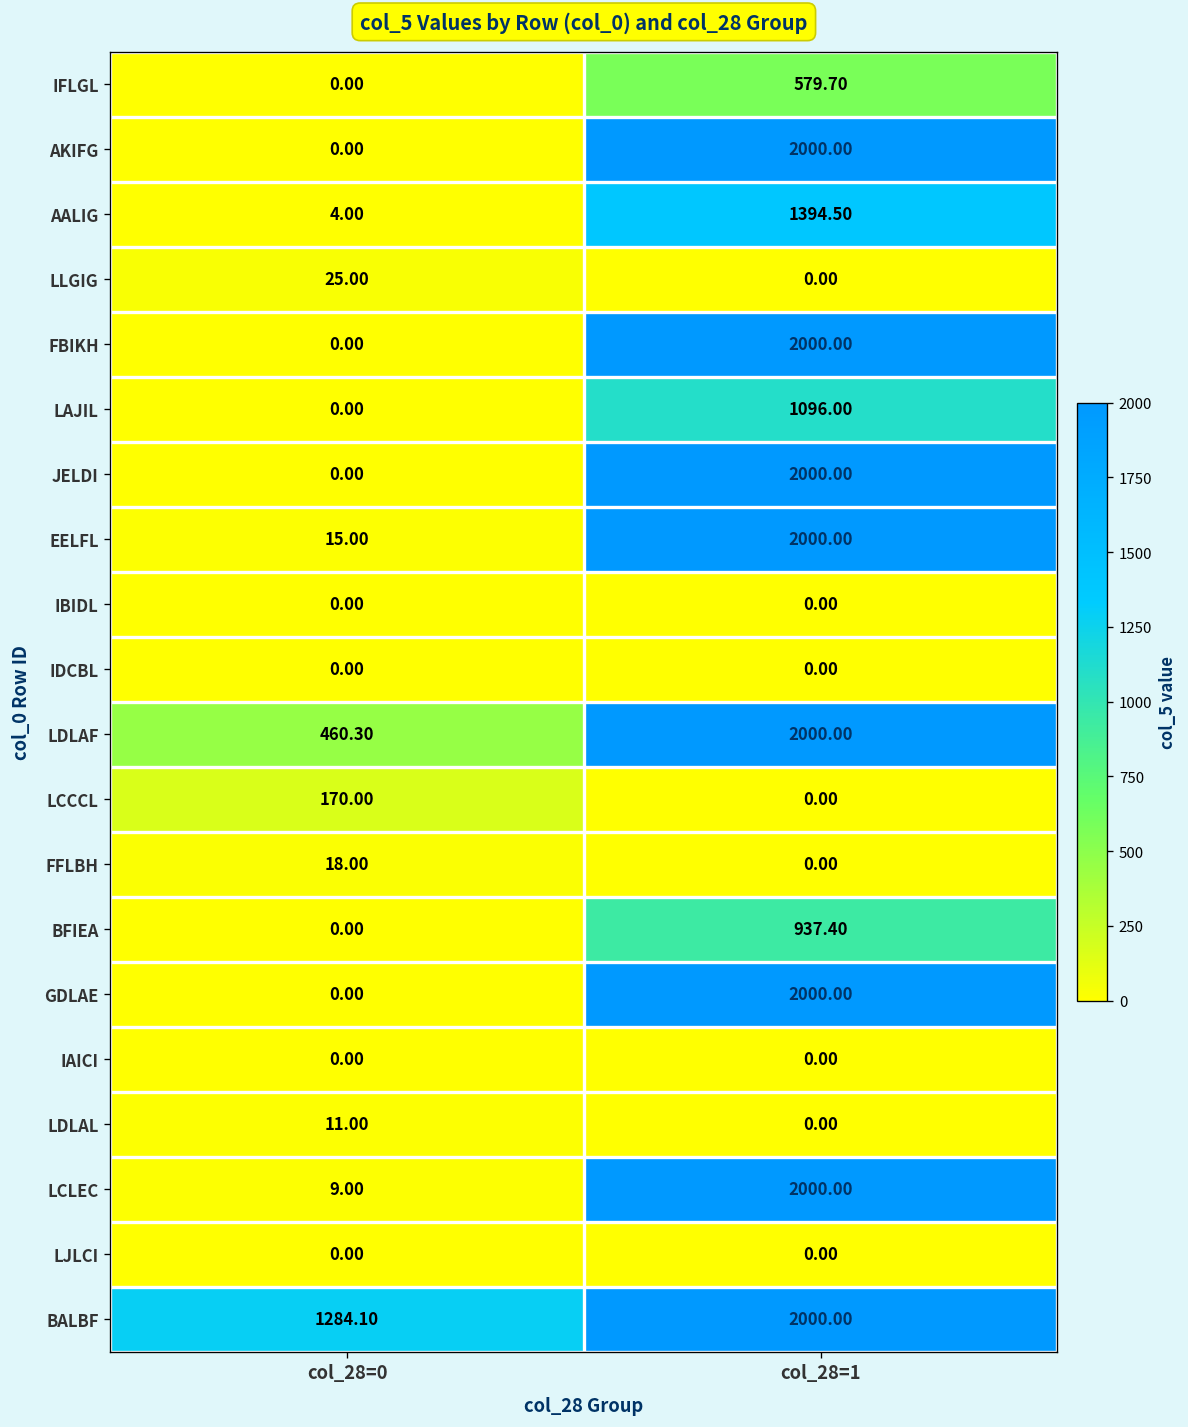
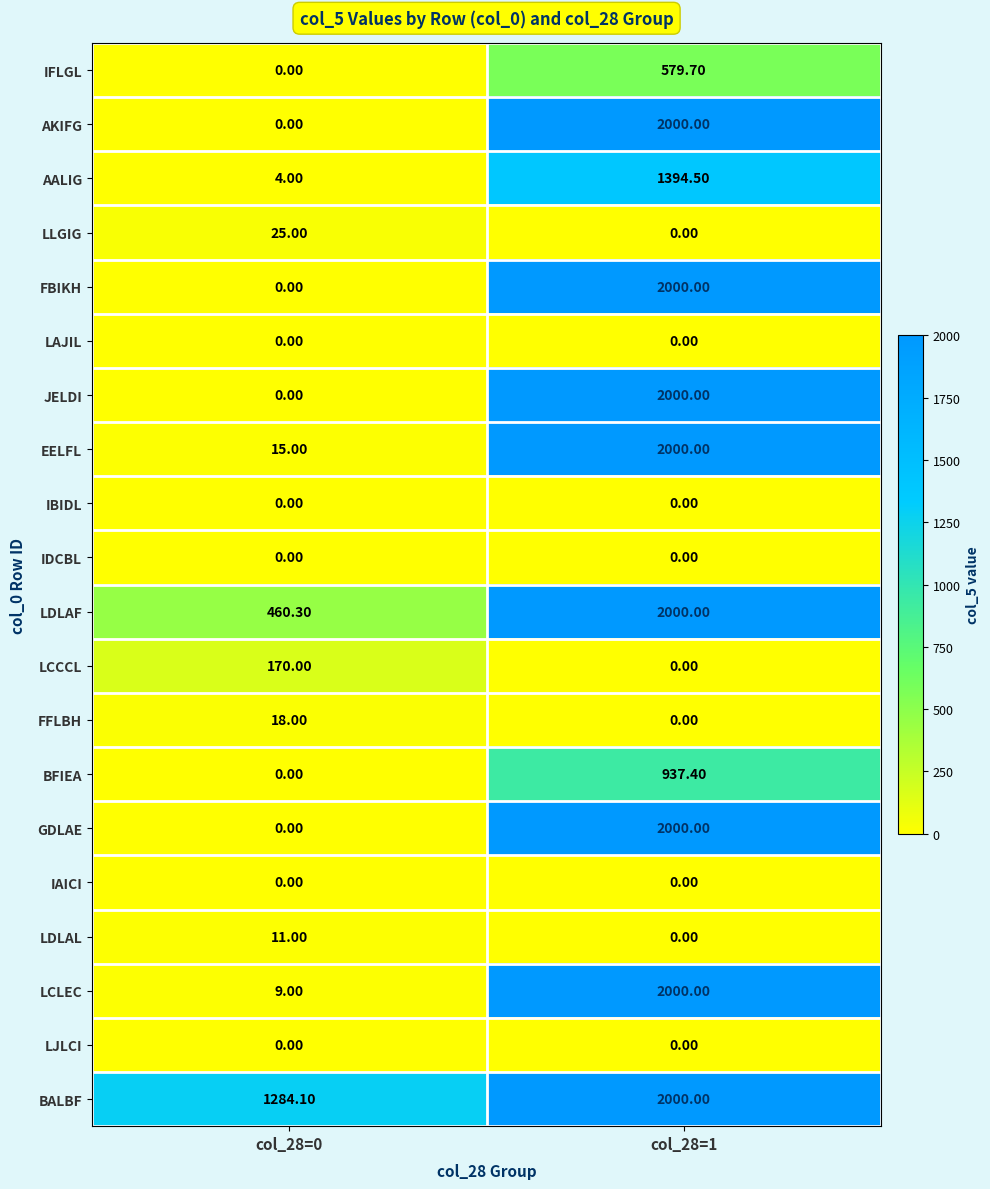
  {
    "IFLGL": {
      "col_28=0": 0.00,
      "col_28=1": 579.70
    },
    "AKIFG": {
      "col_28=0": 0.00,
      "col_28=1": 2000.00
    },
    "AALIG": {
      "col_28=0": 4.00,
      "col_28=1": 1394.50
    },
    "LLGIG": {
      "col_28=0": 25.00,
      "col_28=1": 0.00
    },
    "FBIKH": {
      "col_28=0": 0.00,
      "col_28=1": 2000.00
    },
    "LAJIL": {
      "col_28=0": 0.00,
-     "col_28=1": 1096.00
+     "col_28=1": 0.00
    },
    "JELDI": {
      "col_28=0": 0.00,
      "col_28=1": 2000.00
    },
    "EELFL": {
      "col_28=0": 15.00,
      "col_28=1": 2000.00
    },
    "IBIDL": {
      "col_28=0": 0.00,
      "col_28=1": 0.00
    },
    "IDCBL": {
      "col_28=0": 0.00,
      "col_28=1": 0.00
    },
    "LDLAF": {
      "col_28=0": 460.30,
      "col_28=1": 2000.00
    },
    "LCCCL": {
      "col_28=0": 170.00,
      "col_28=1": 0.00
    },
    "FFLBH": {
      "col_28=0": 18.00,
      "col_28=1": 0.00
    },
    "BFIEA": {
      "col_28=0": 0.00,
      "col_28=1": 937.40
    },
    "GDLAE": {
      "col_28=0": 0.00,
      "col_28=1": 2000.00
    },
    "IAICI": {
      "col_28=0": 0.00,
      "col_28=1": 0.00
    },
    "LDLAL": {
      "col_28=0": 11.00,
      "col_28=1": 0.00
    },
    "LCLEC": {
      "col_28=0": 9.00,
      "col_28=1": 2000.00
    },
    "LJLCI": {
      "col_28=0": 0.00,
      "col_28=1": 0.00
    },
    "BALBF": {
      "col_28=0": 1284.10,
      "col_28=1": 2000.00
    }
  }
